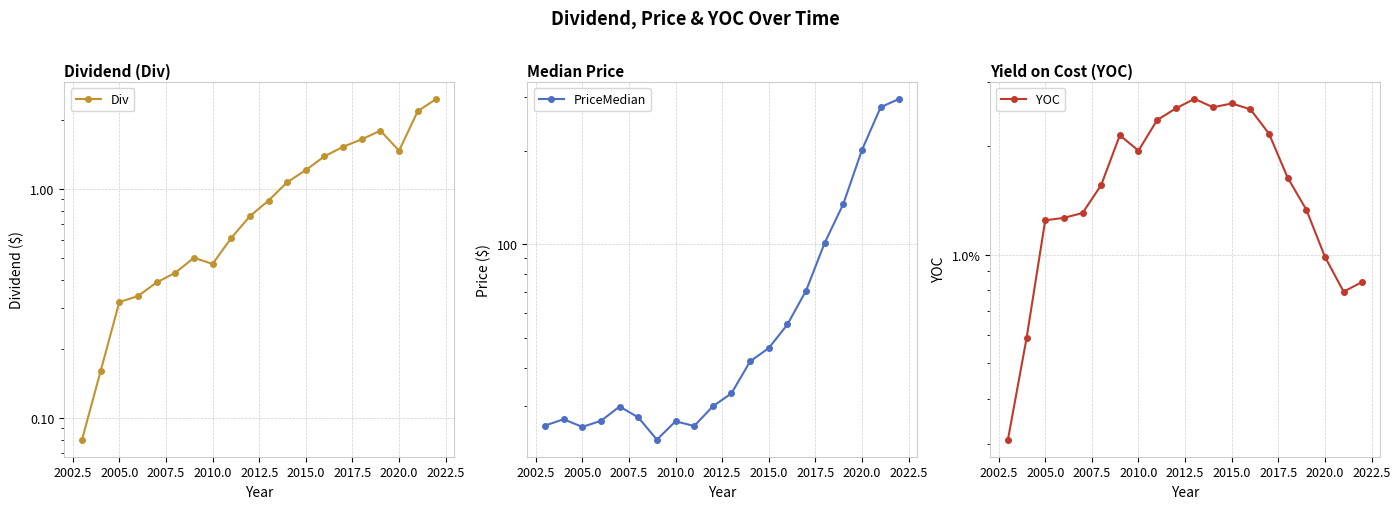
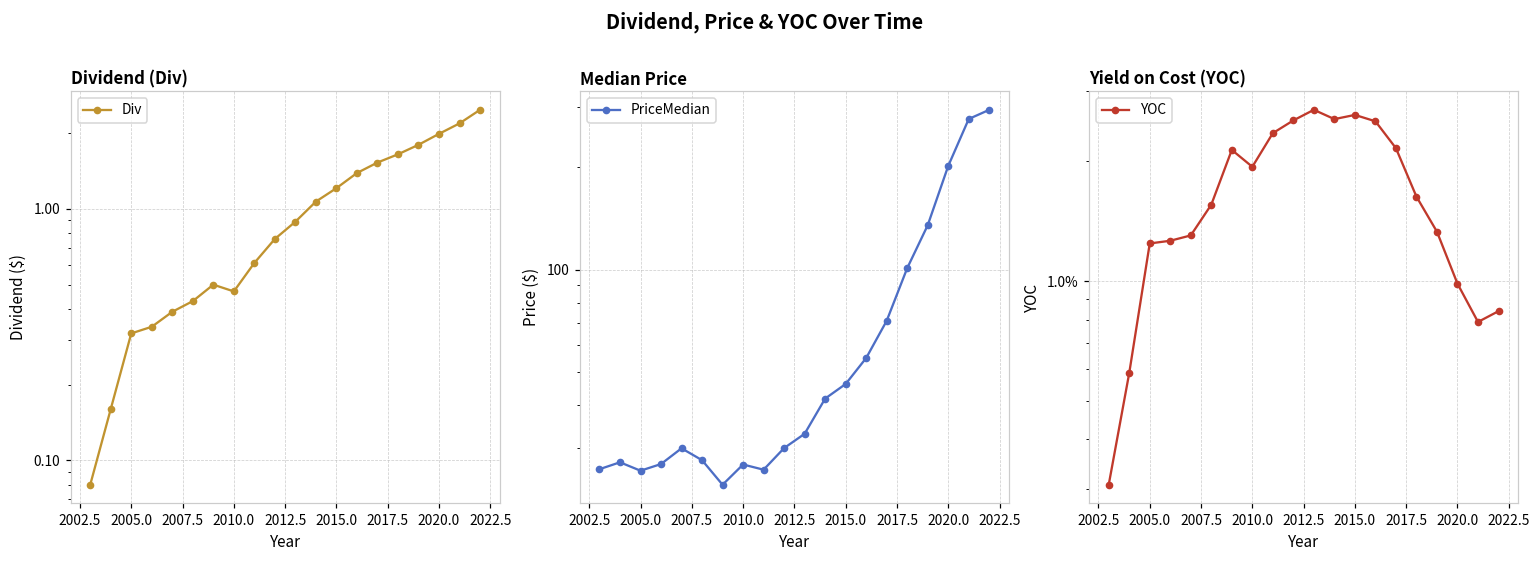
  {
    "Dividend (Div)": {
      "2005.0": 0.32,
      "2010.0": 0.47,
      "2015.0": 1.2,
-     "2020.0": 1.5
+     "2020.0": 2.0
    }
  }
